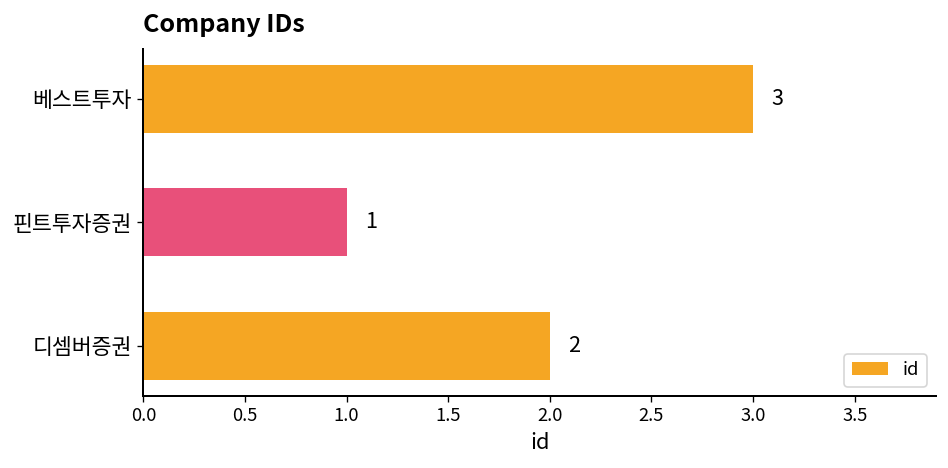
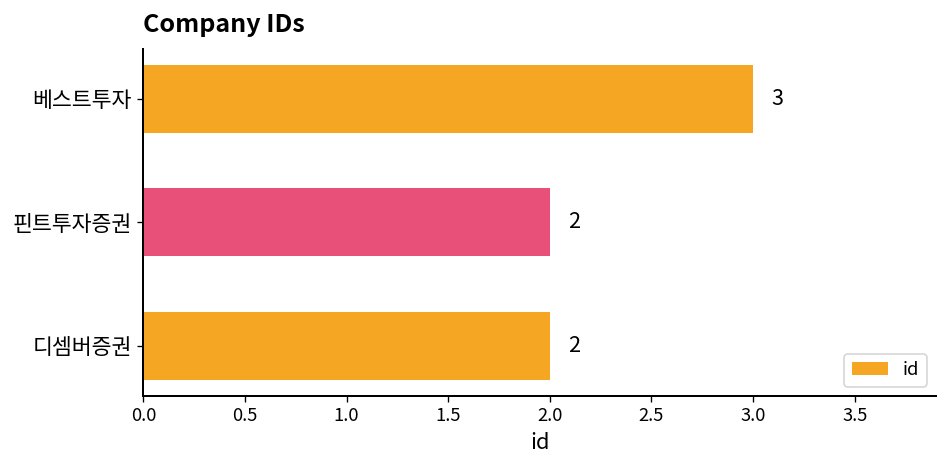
  {
    "베스트투자": 3,
-   "핀트투자증권": 1,
+   "핀트투자증권": 2,
    "디셈버증권": 2
  }
